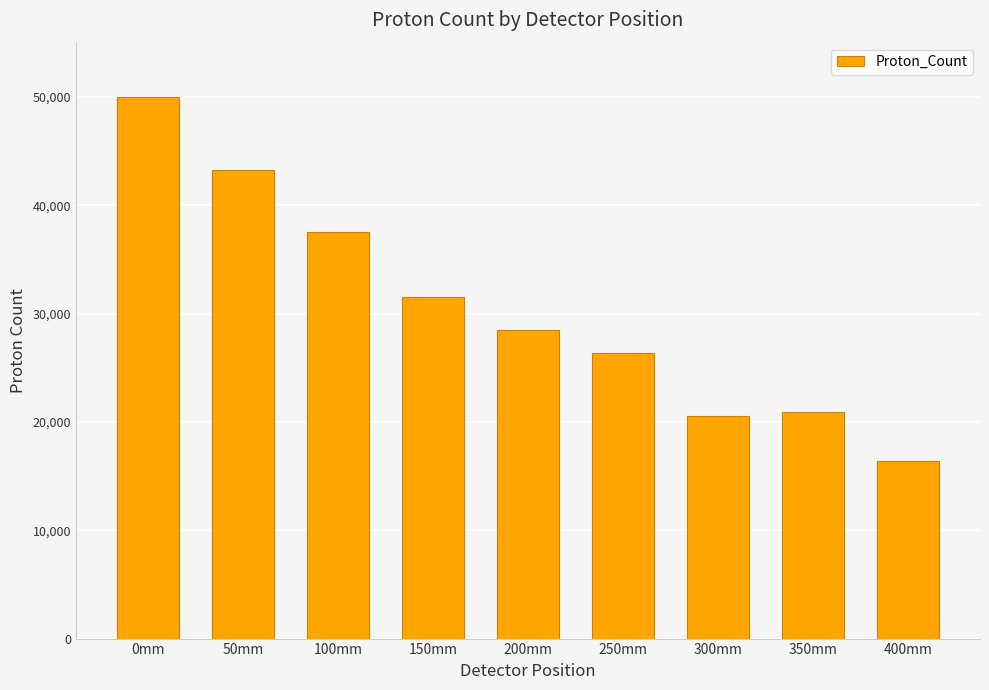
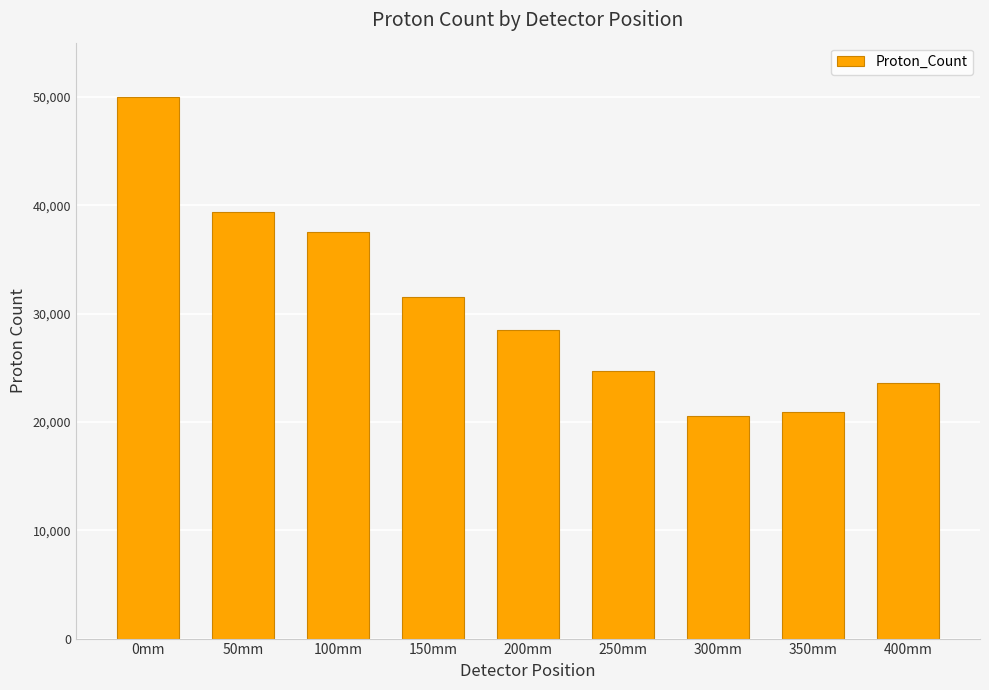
  {
    "0mm": "50,000",
-   "50mm": "43,200",
+   "50mm": "39,300",
    "100mm": "37,500",
    "150mm": "31,600",
    "200mm": "28,500",
-   "250mm": "26,400",
+   "250mm": "24,700",
    "300mm": "20,500",
    "350mm": "20,900",
-   "400mm": "16,300"
+   "400mm": "23,600"
  }
